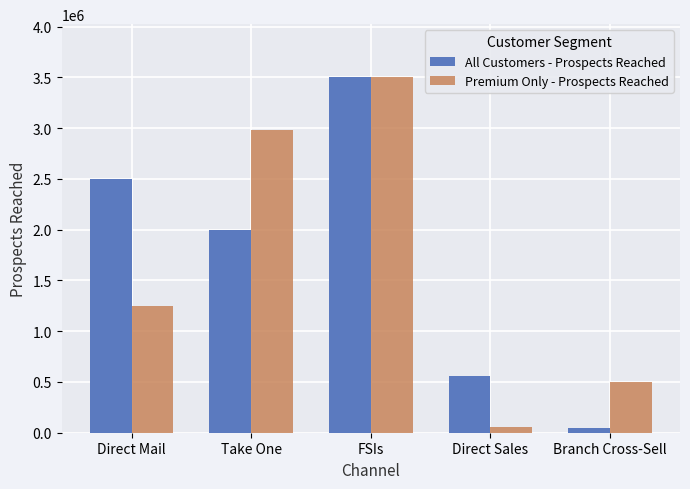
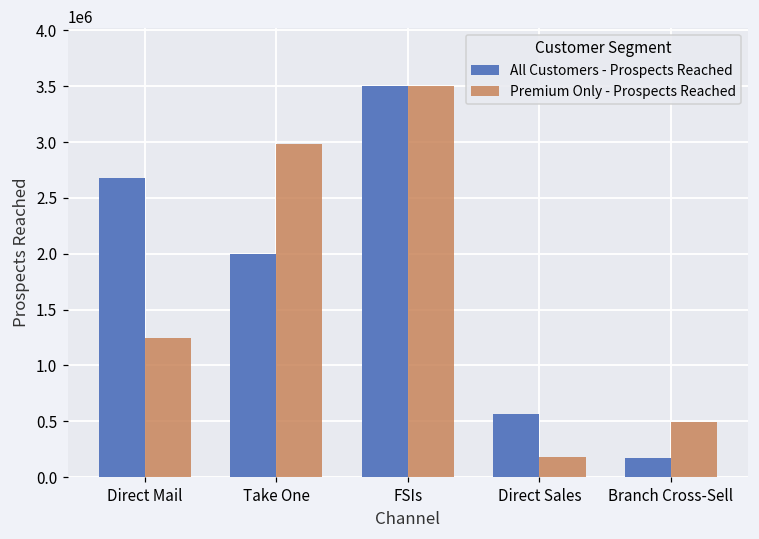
  {
    "All Customers - Prospects Reached": {
-     "Direct Mail": 2500000,
+     "Direct Mail": 2680000,
      "Take One": 2000000,
      "FSIs": 3500000,
      "Direct Sales": 560000,
-     "Branch Cross-Sell": 50000
+     "Branch Cross-Sell": 170000
    },
    "Premium Only - Prospects Reached": {
      "Direct Mail": 1250000,
      "Take One": 2980000,
      "FSIs": 3500000,
-     "Direct Sales": 60000,
+     "Direct Sales": 180000,
      "Branch Cross-Sell": 500000
    }
  }
